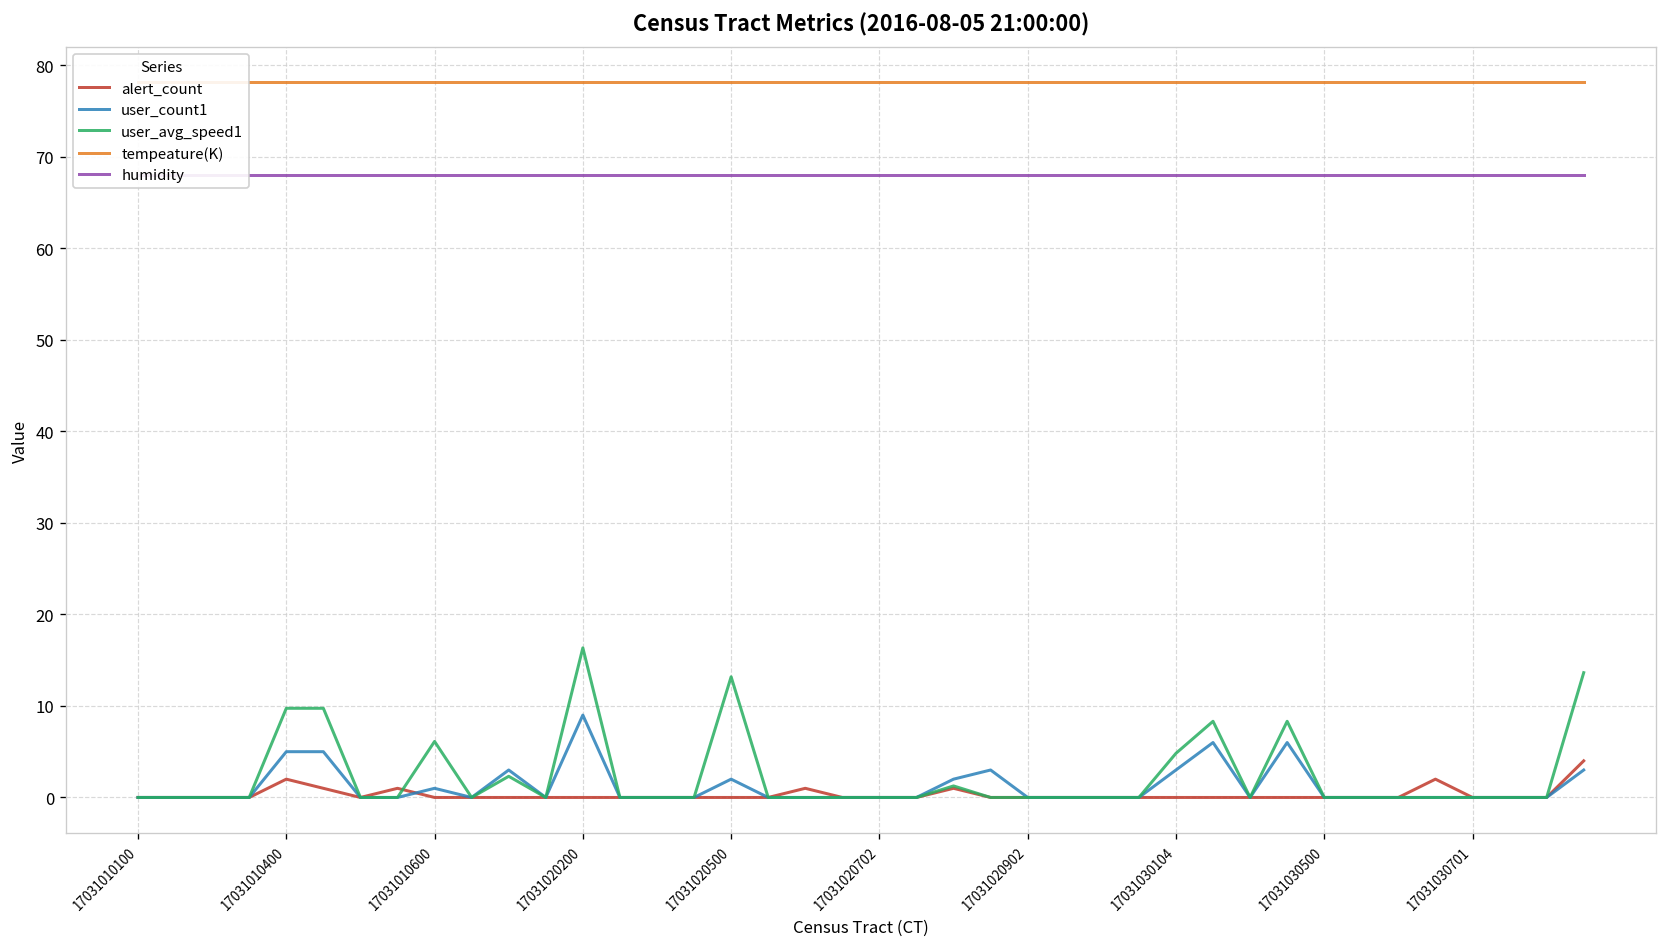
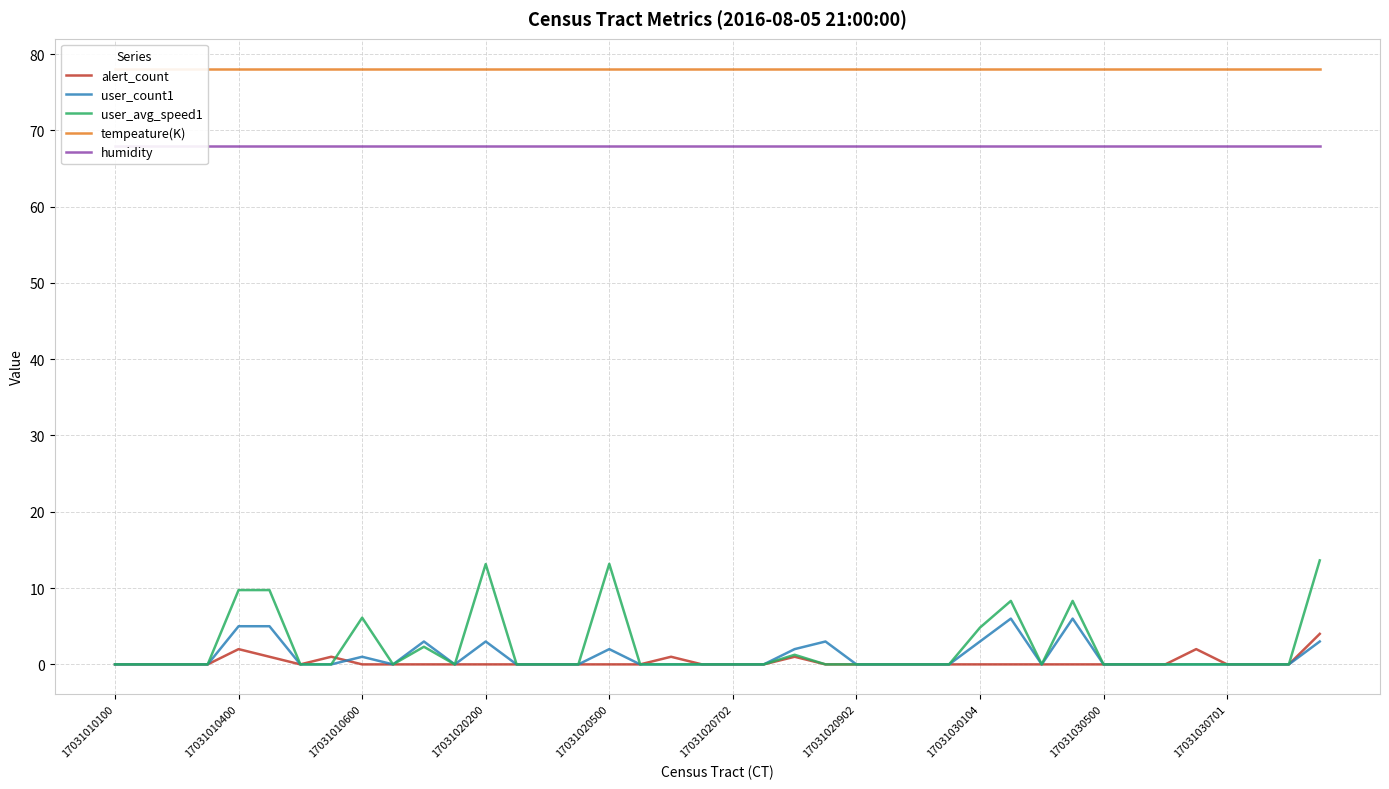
  {
    "alert_count": {
      "17031010400": 2,
      "17031010600": 0,
      "17031020200": 0,
      "17031020500": 0,
      "17031030104": 0
    },
    "user_count1": {
      "17031010400": 5,
      "17031010600": 1,
-     "17031020200": 9,
+     "17031020200": 3,
      "17031020500": 2,
      "17031030104": 3
    },
    "user_avg_speed1": {
      "17031010400": 10,
      "17031010600": 6,
-     "17031020200": 16,
+     "17031020200": 13,
      "17031020500": 13,
      "17031030104": 5
    },
    "tempeature(K)": {
      "17031010400": 78,
      "17031010600": 78,
      "17031020200": 78,
      "17031020500": 78,
      "17031020702": 78,
      "17031020902": 78,
      "17031030104": 78,
      "17031030500": 78,
      "17031030701": 78
    },
    "humidity": {
      "17031010400": 68,
      "17031010600": 68,
      "17031020200": 68,
      "17031020500": 68,
      "17031020702": 68,
      "17031020902": 68,
      "17031030104": 68,
      "17031030500": 68,
      "17031030701": 68
    }
  }
